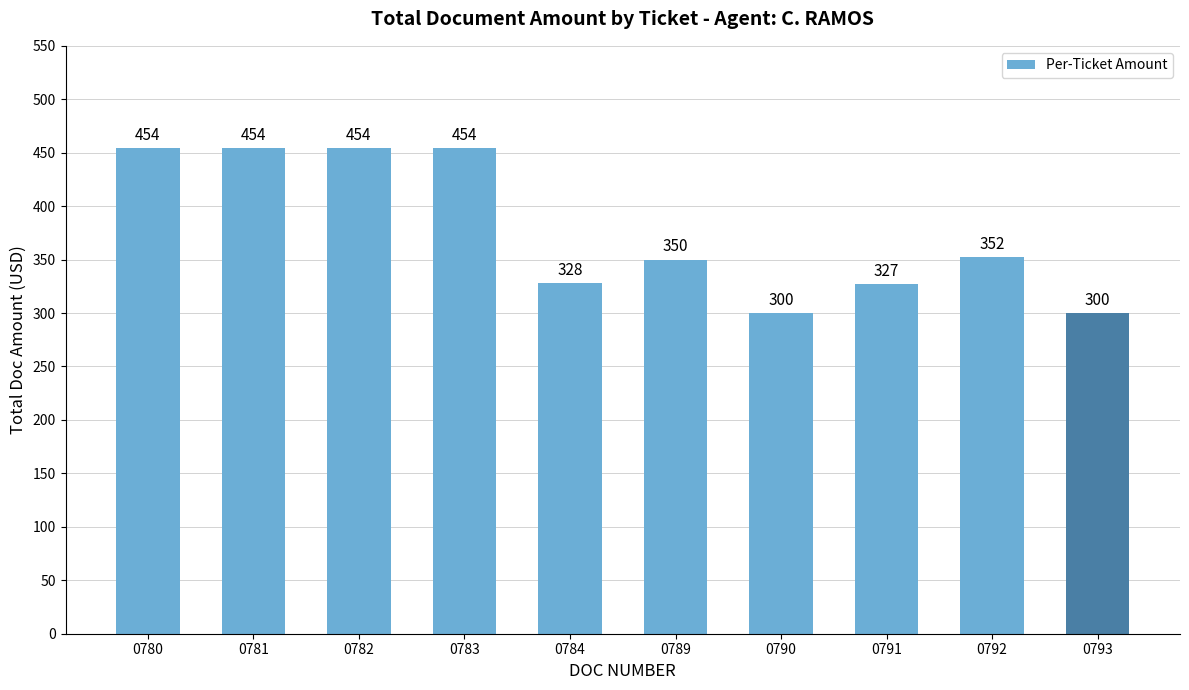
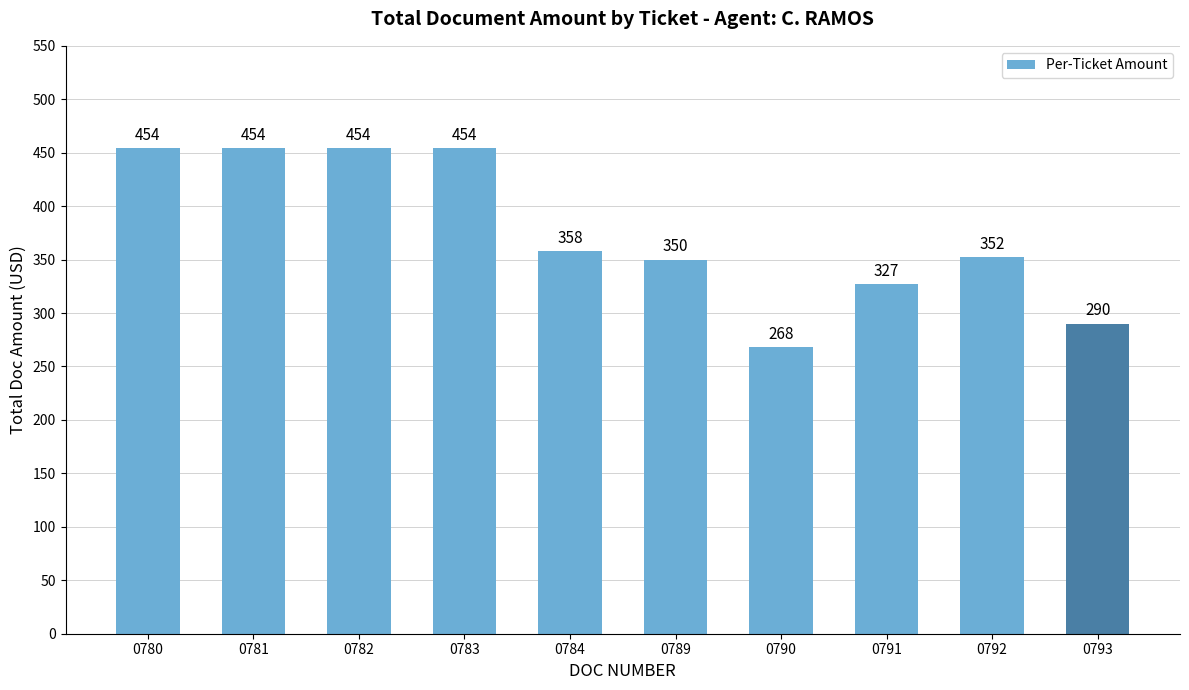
  {
    "0780": 454,
    "0781": 454,
    "0782": 454,
    "0783": 454,
-   "0784": 328,
+   "0784": 358,
    "0789": 350,
-   "0790": 300,
+   "0790": 268,
    "0791": 327,
    "0792": 352,
-   "0793": 300
+   "0793": 290
  }
